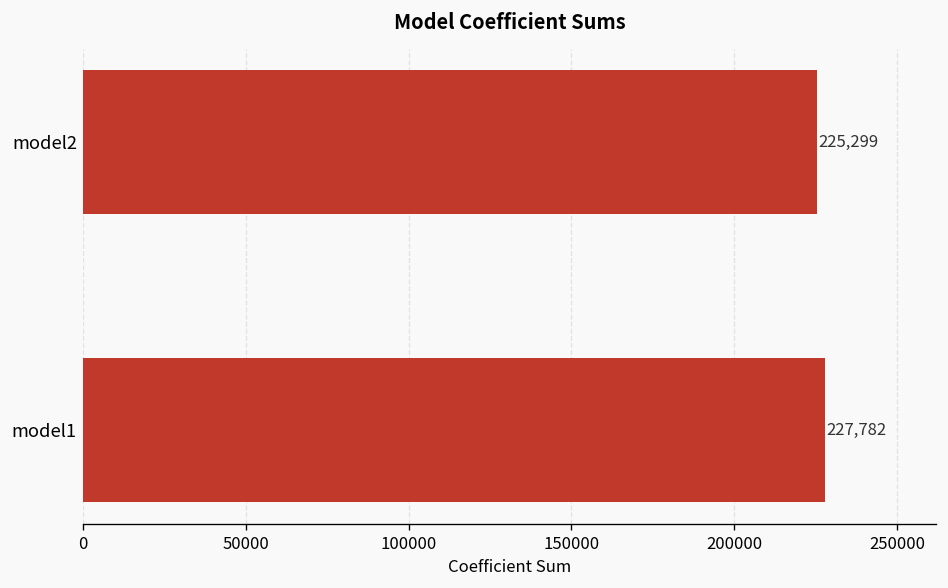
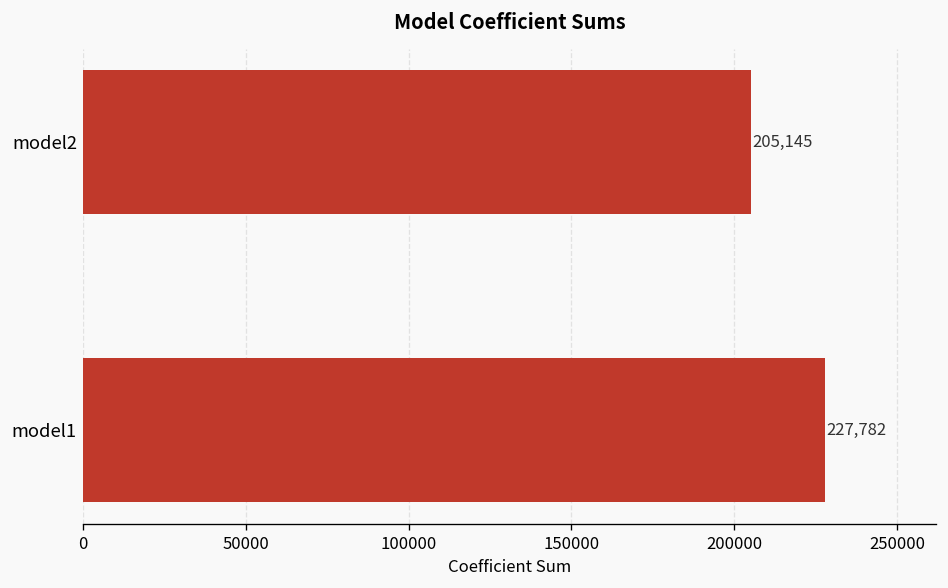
  {
-   "model2": "225,299",
+   "model2": "205,145",
    "model1": "227,782"
  }
